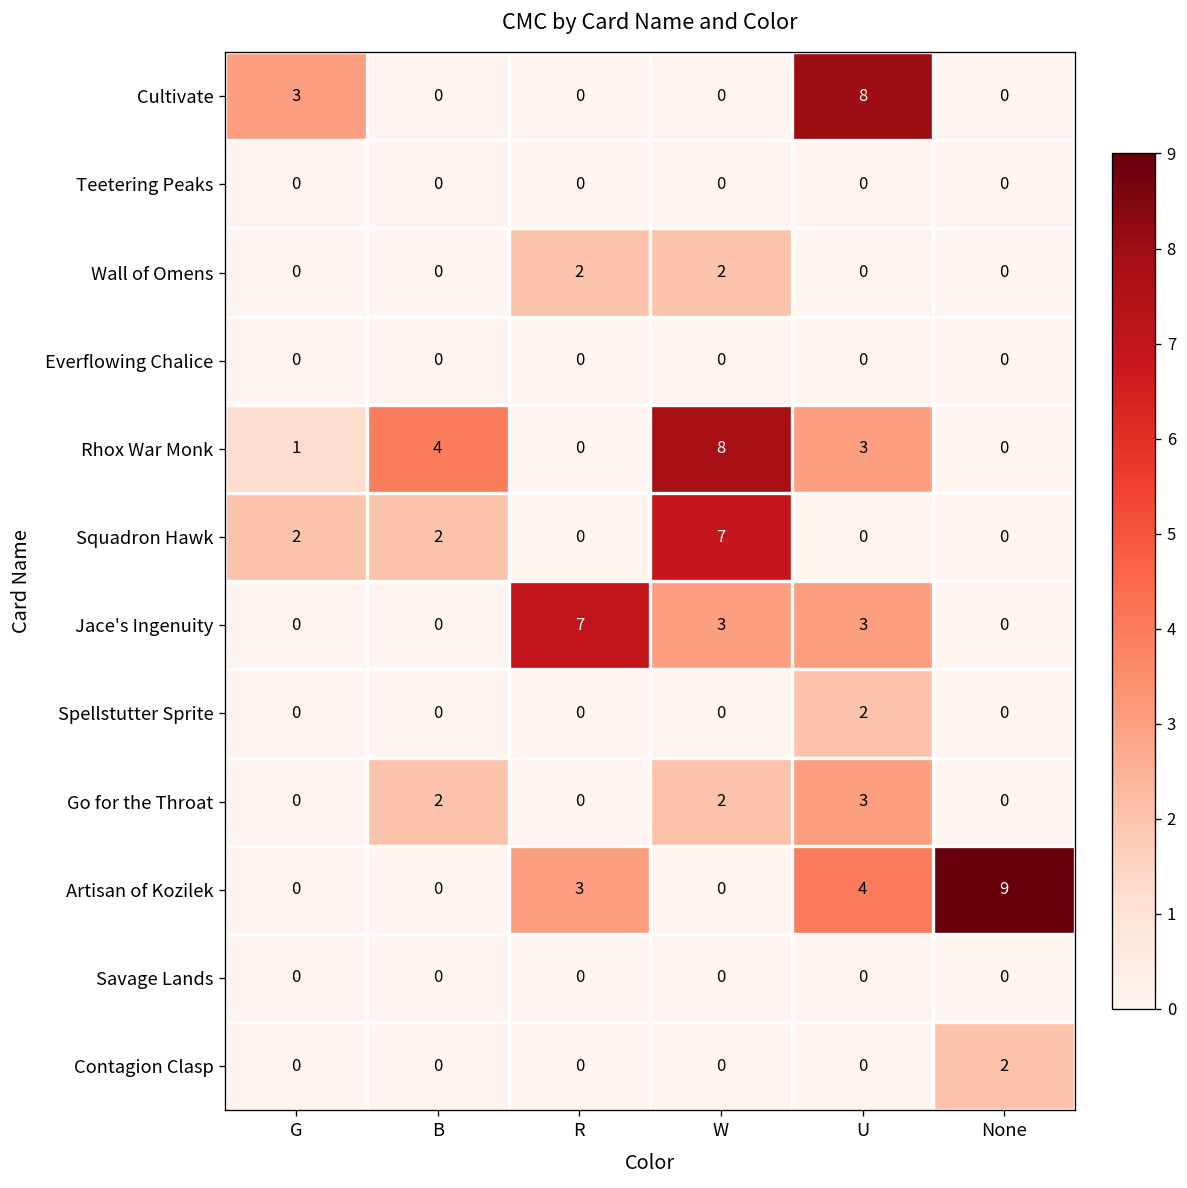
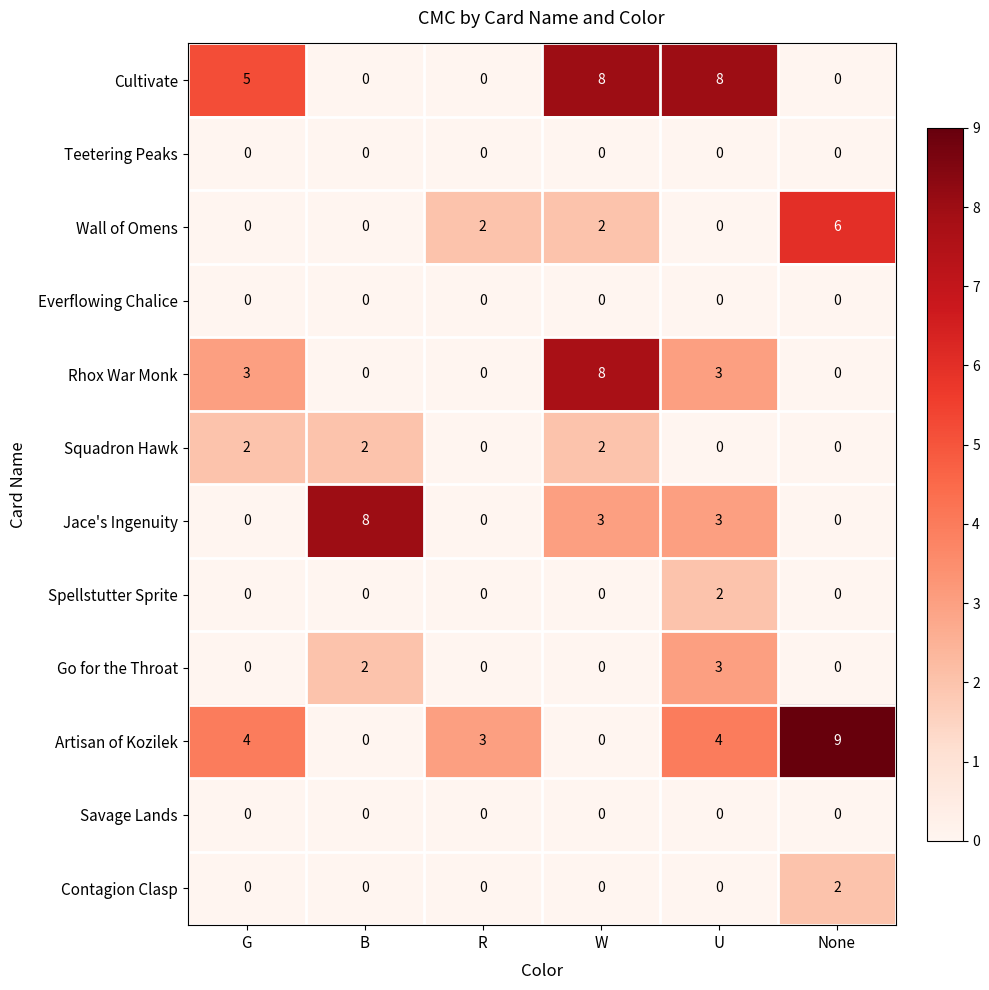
  {
    "Cultivate": {
-     "G": 3,
+     "G": 5,
      "B": 0,
      "R": 0,
-     "W": 0,
+     "W": 8,
      "U": 8,
      "None": 0
    },
    "Teetering Peaks": {
      "G": 0,
      "B": 0,
      "R": 0,
      "W": 0,
      "U": 0,
      "None": 0
    },
    "Wall of Omens": {
      "G": 0,
      "B": 0,
      "R": 2,
      "W": 2,
      "U": 0,
-     "None": 0
+     "None": 6
    },
    "Everflowing Chalice": {
      "G": 0,
      "B": 0,
      "R": 0,
      "W": 0,
      "U": 0,
      "None": 0
    },
    "Rhox War Monk": {
-     "G": 1,
-     "B": 4,
+     "G": 3,
+     "B": 0,
      "R": 0,
      "W": 8,
      "U": 3,
      "None": 0
    },
    "Squadron Hawk": {
      "G": 2,
      "B": 2,
      "R": 0,
-     "W": 7,
+     "W": 2,
      "U": 0,
      "None": 0
    },
    "Jace's Ingenuity": {
      "G": 0,
-     "B": 0,
-     "R": 7,
+     "B": 8,
+     "R": 0,
      "W": 3,
      "U": 3,
      "None": 0
    },
    "Spellstutter Sprite": {
      "G": 0,
      "B": 0,
      "R": 0,
      "W": 0,
      "U": 2,
      "None": 0
    },
    "Go for the Throat": {
      "G": 0,
      "B": 2,
      "R": 0,
-     "W": 2,
+     "W": 0,
      "U": 3,
      "None": 0
    },
    "Artisan of Kozilek": {
-     "G": 0,
+     "G": 4,
      "B": 0,
      "R": 3,
      "W": 0,
      "U": 4,
      "None": 9
    },
    "Savage Lands": {
      "G": 0,
      "B": 0,
      "R": 0,
      "W": 0,
      "U": 0,
      "None": 0
    },
    "Contagion Clasp": {
      "G": 0,
      "B": 0,
      "R": 0,
      "W": 0,
      "U": 0,
      "None": 2
    }
  }
